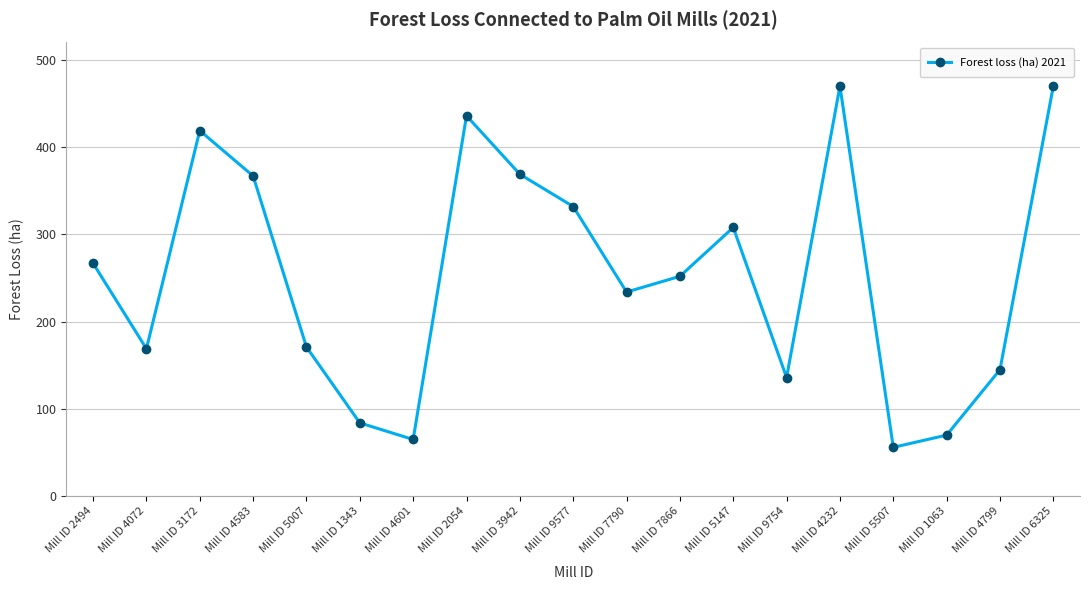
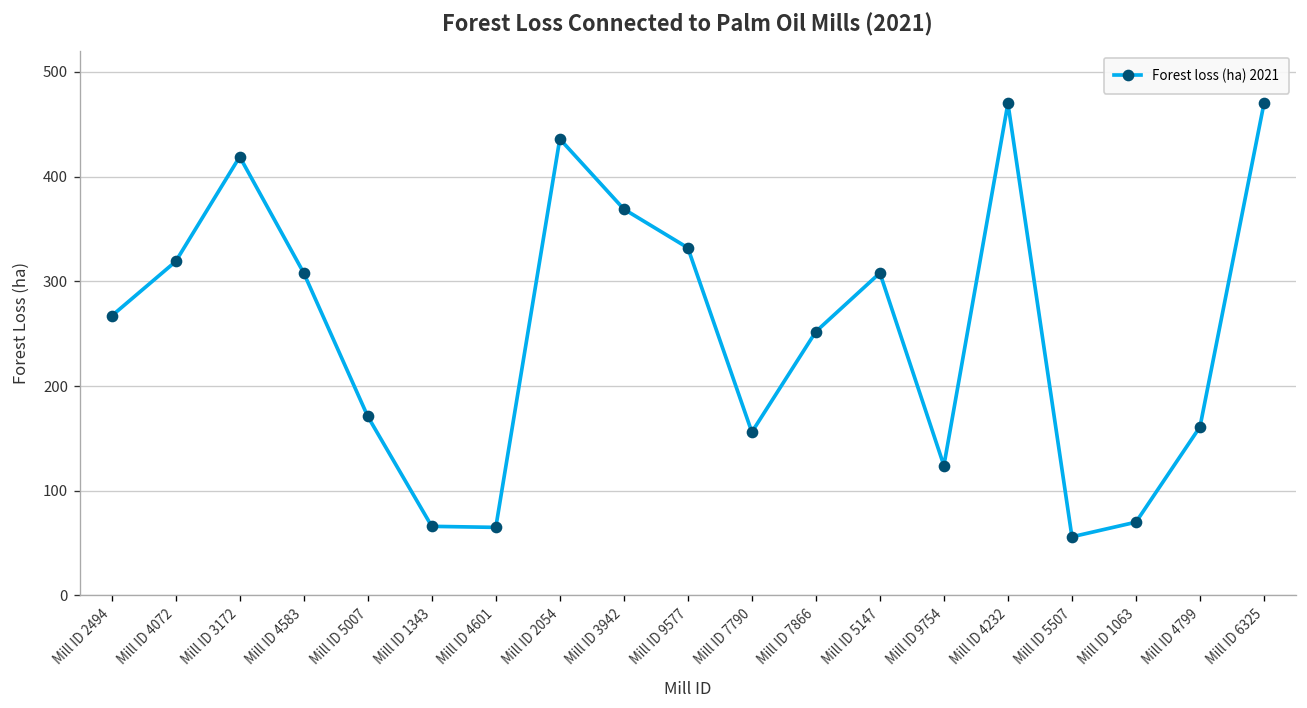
  {
    "Mill ID 2494": 270,
-   "Mill ID 4072": 170,
+   "Mill ID 4072": 320,
    "Mill ID 3172": 420,
-   "Mill ID 4583": 370,
+   "Mill ID 4583": 310,
    "Mill ID 5007": 170,
-   "Mill ID 1343": 80,
+   "Mill ID 1343": 70,
    "Mill ID 4601": 70,
    "Mill ID 2054": 440,
    "Mill ID 3942": 370,
    "Mill ID 9577": 330,
-   "Mill ID 7790": 230,
+   "Mill ID 7790": 160,
    "Mill ID 7866": 250,
    "Mill ID 5147": 310,
-   "Mill ID 9754": 140,
+   "Mill ID 9754": 120,
    "Mill ID 4232": 470,
    "Mill ID 5507": 60,
    "Mill ID 1063": 70,
-   "Mill ID 4799": 150,
+   "Mill ID 4799": 160,
    "Mill ID 6325": 470
  }
